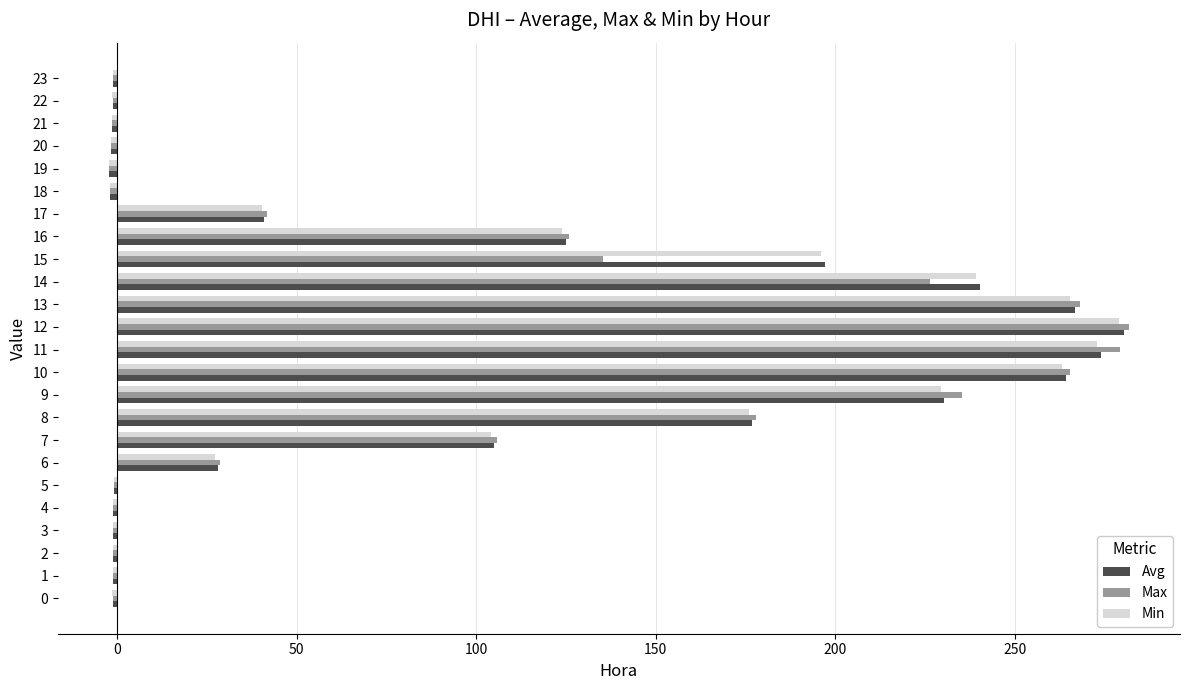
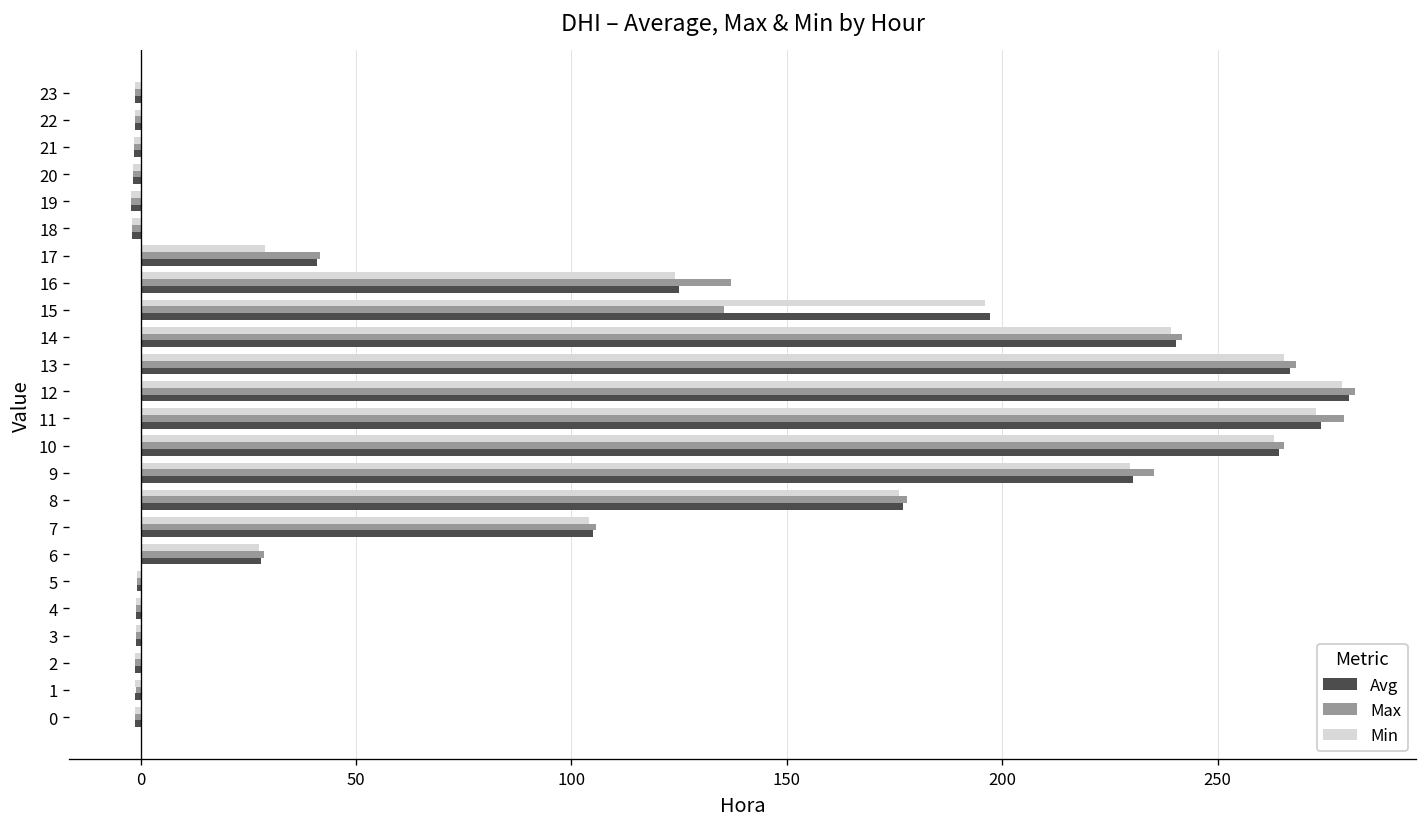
  {
    "Avg": {
      "23": -1,
      "22": -1,
      "21": -2,
      "20": -2,
      "19": -2,
      "18": -2,
      "17": 41,
      "16": 125,
      "15": 197,
      "14": 240,
      "13": 267,
      "12": 280,
      "11": 274,
      "10": 264,
      "9": 230,
      "8": 177,
      "7": 105,
      "6": 28,
      "5": -1,
      "4": -1,
      "3": -1,
      "2": -1,
      "1": -1,
      "0": -1
    },
    "Max": {
      "23": -1,
      "22": -1,
      "21": -1,
      "20": -2,
      "19": -2,
      "18": -2,
      "17": 42,
-     "16": 126,
+     "16": 137,
      "15": 135,
-     "14": 226,
+     "14": 242,
      "13": 268,
      "12": 282,
      "11": 279,
      "10": 265,
      "9": 235,
      "8": 178,
      "7": 106,
      "6": 29,
      "5": -1,
      "4": -1,
      "3": -1,
      "2": -1,
      "1": -1,
      "0": -1
    },
    "Min": {
      "23": -1,
      "22": -1,
      "21": -2,
      "20": -2,
      "19": -2,
      "18": -2,
-     "17": 40,
+     "17": 29,
      "16": 124,
      "15": 196,
      "14": 239,
      "13": 266,
      "12": 279,
      "11": 273,
      "10": 263,
      "9": 230,
      "8": 176,
      "7": 104,
      "6": 27,
      "5": -1,
      "4": -1,
      "3": -1,
      "2": -1,
      "1": -1,
      "0": -1
    }
  }
